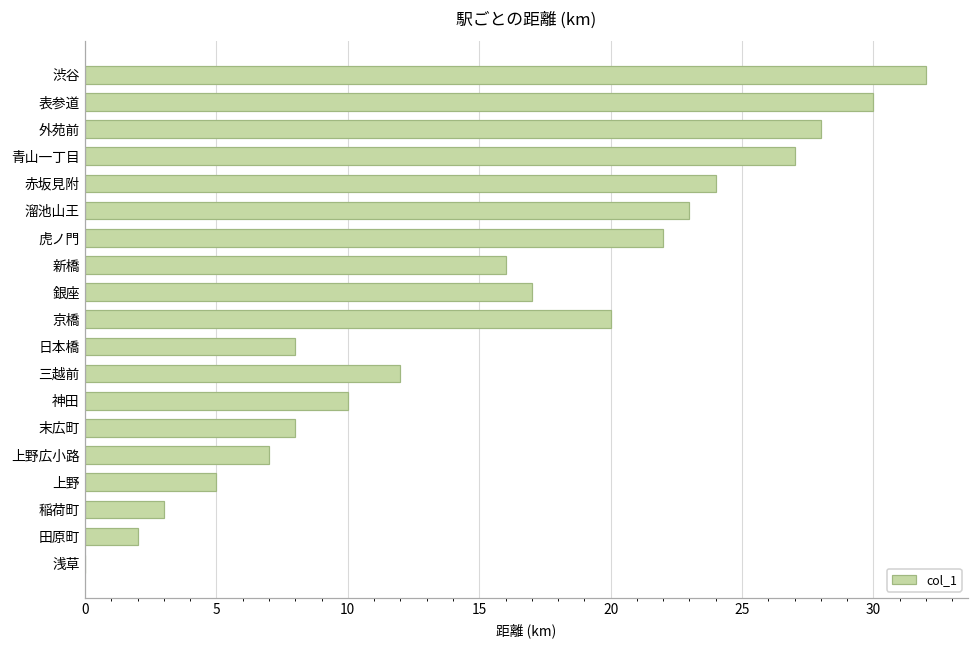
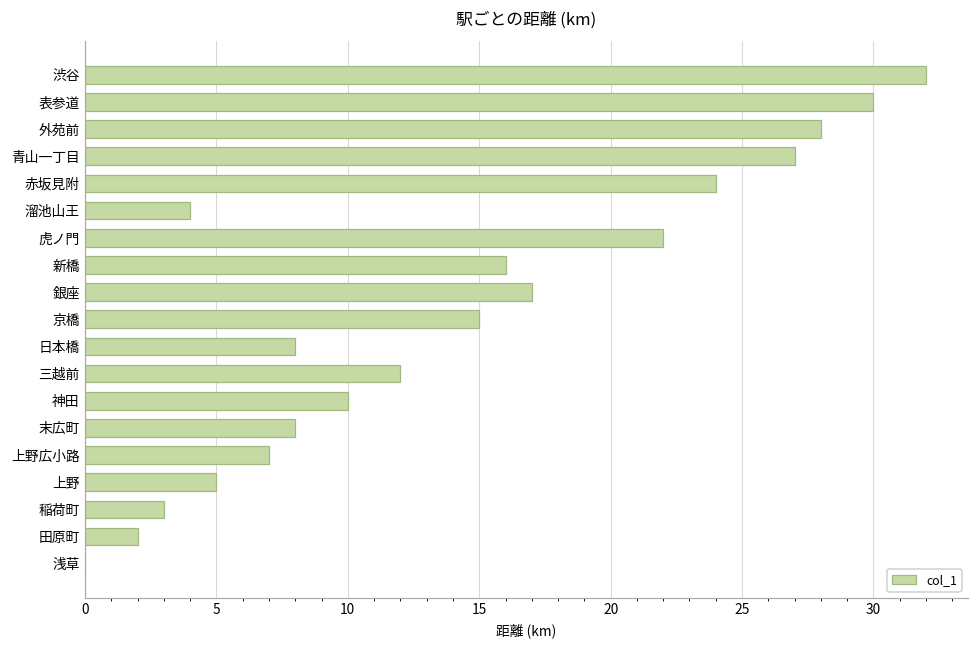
  {
    "渋谷": 32,
    "表参道": 30,
    "外苑前": 28,
    "青山一丁目": 27,
    "赤坂見附": 24,
-   "溜池山王": 23,
+   "溜池山王": 4,
    "虎ノ門": 22,
    "新橋": 16,
    "銀座": 17,
-   "京橋": 20,
+   "京橋": 15,
    "日本橋": 8,
    "三越前": 12,
    "神田": 10,
    "末広町": 8,
    "上野広小路": 7,
    "上野": 5,
    "稲荷町": 3,
    "田原町": 2,
    "浅草": 0
  }
